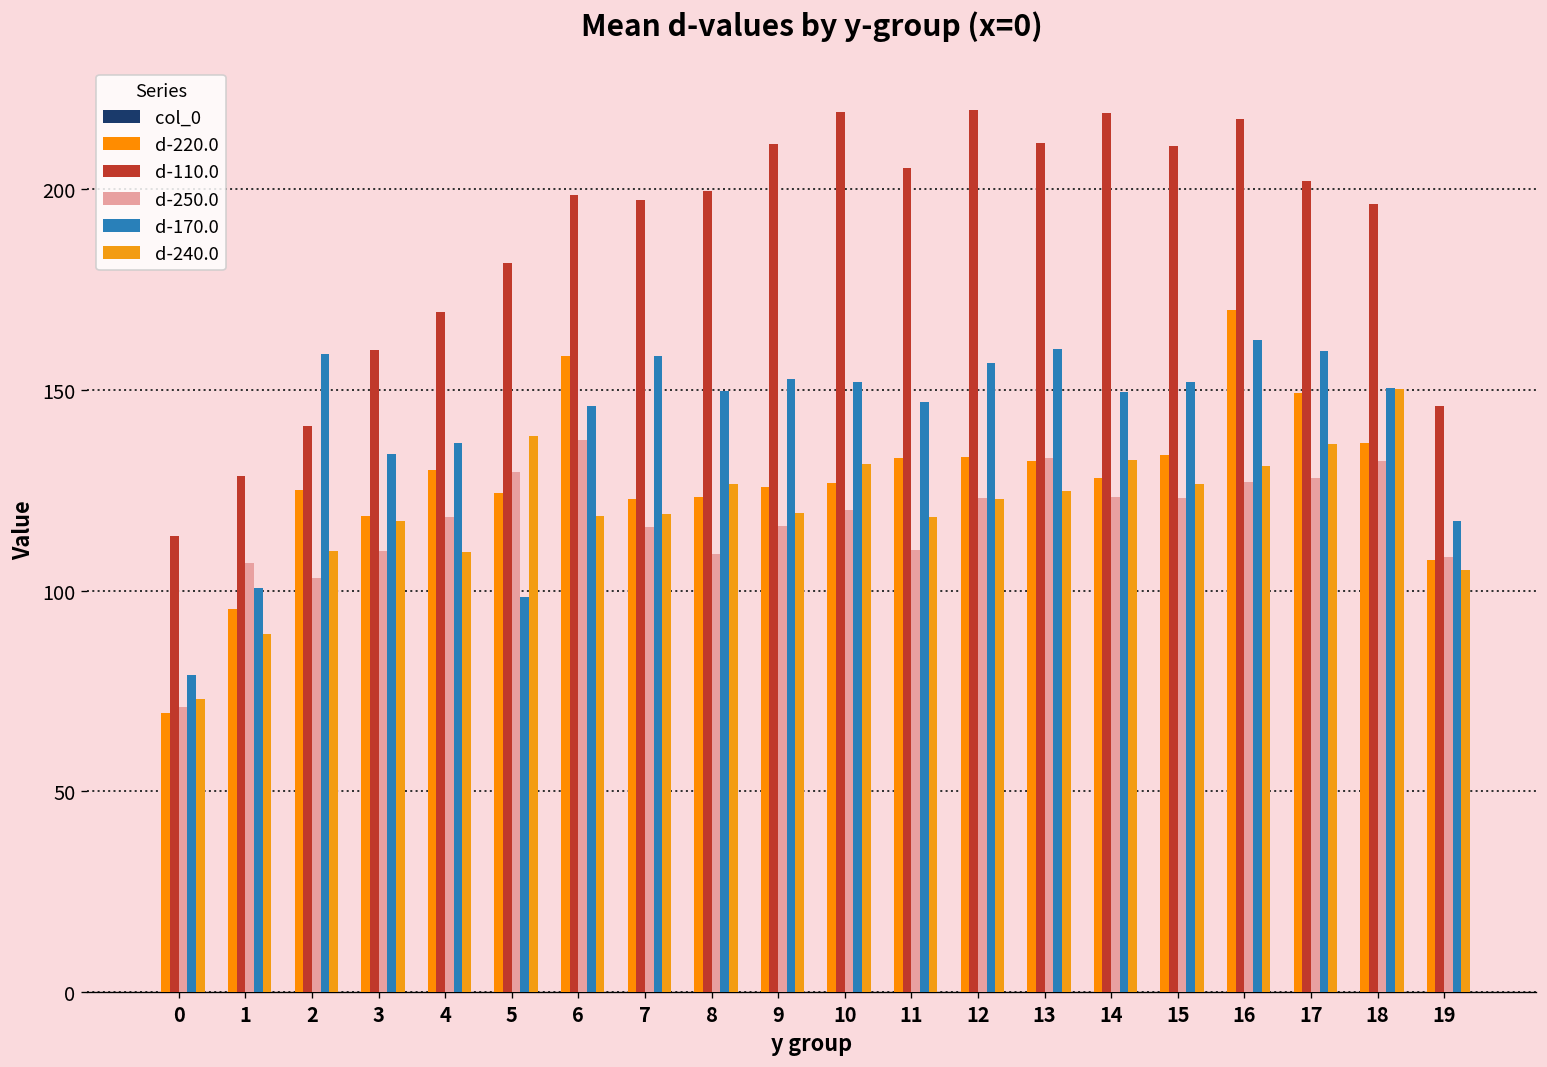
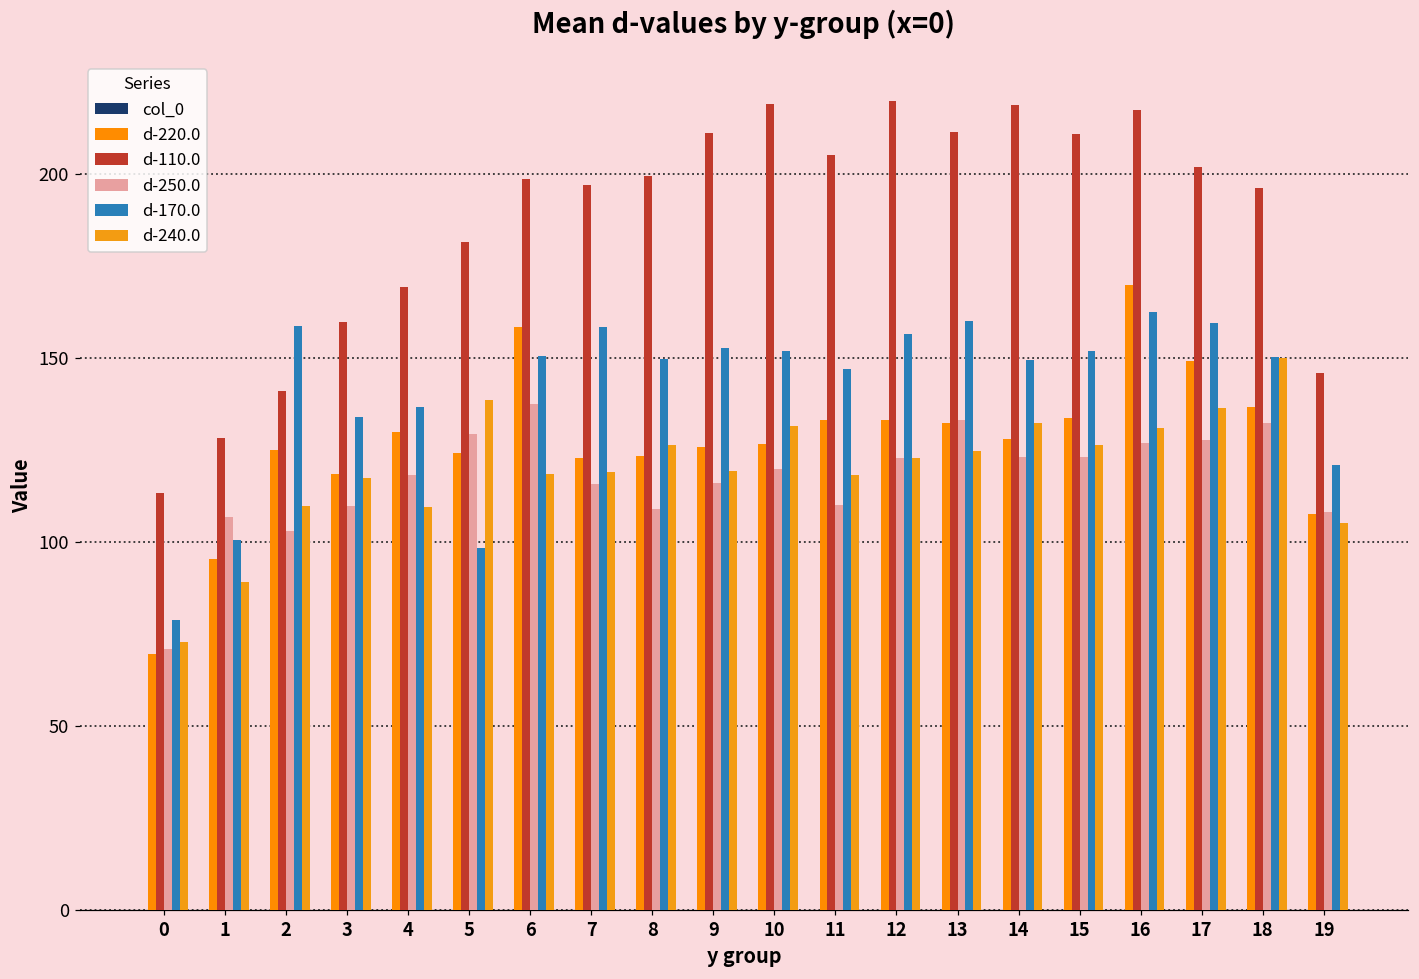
  {
    "col_0": {
      "0": 0,
      "1": 0,
      "2": 0,
      "3": 0,
      "4": 0,
      "5": 0,
      "6": 0,
      "7": 0,
      "8": 0,
      "9": 0,
      "10": 0,
      "11": 0,
      "12": 0,
      "13": 0,
      "14": 0,
      "15": 0,
      "16": 0,
      "17": 0,
      "18": 0,
      "19": 0
    },
    "d-110.0": {
      "0": 114,
      "1": 128,
      "2": 141,
      "3": 160,
      "4": 169,
      "5": 182,
      "6": 199,
      "7": 197,
      "8": 200,
      "9": 211,
      "10": 219,
      "11": 205,
      "12": 220,
      "13": 211,
      "14": 219,
      "15": 211,
      "16": 217,
      "17": 202,
      "18": 196,
      "19": 146
    },
    "d-250.0": {
      "0": 71,
      "1": 107,
      "2": 103,
      "3": 110,
      "4": 118,
      "5": 129,
      "6": 138,
      "7": 116,
      "8": 109,
      "9": 116,
      "10": 120,
      "11": 110,
      "12": 123,
      "13": 133,
      "14": 123,
      "15": 123,
      "16": 127,
      "17": 128,
      "18": 132,
      "19": 108
    },
    "d-170.0": {
      "0": 79,
      "1": 101,
      "2": 159,
      "3": 134,
      "4": 137,
      "5": 99,
-     "6": 146,
+     "6": 151,
      "7": 159,
      "8": 150,
      "9": 153,
      "10": 152,
      "11": 147,
      "12": 157,
      "13": 160,
      "14": 150,
      "15": 152,
      "16": 162,
      "17": 160,
      "18": 150,
-     "19": 117
+     "19": 121
    }
  }
